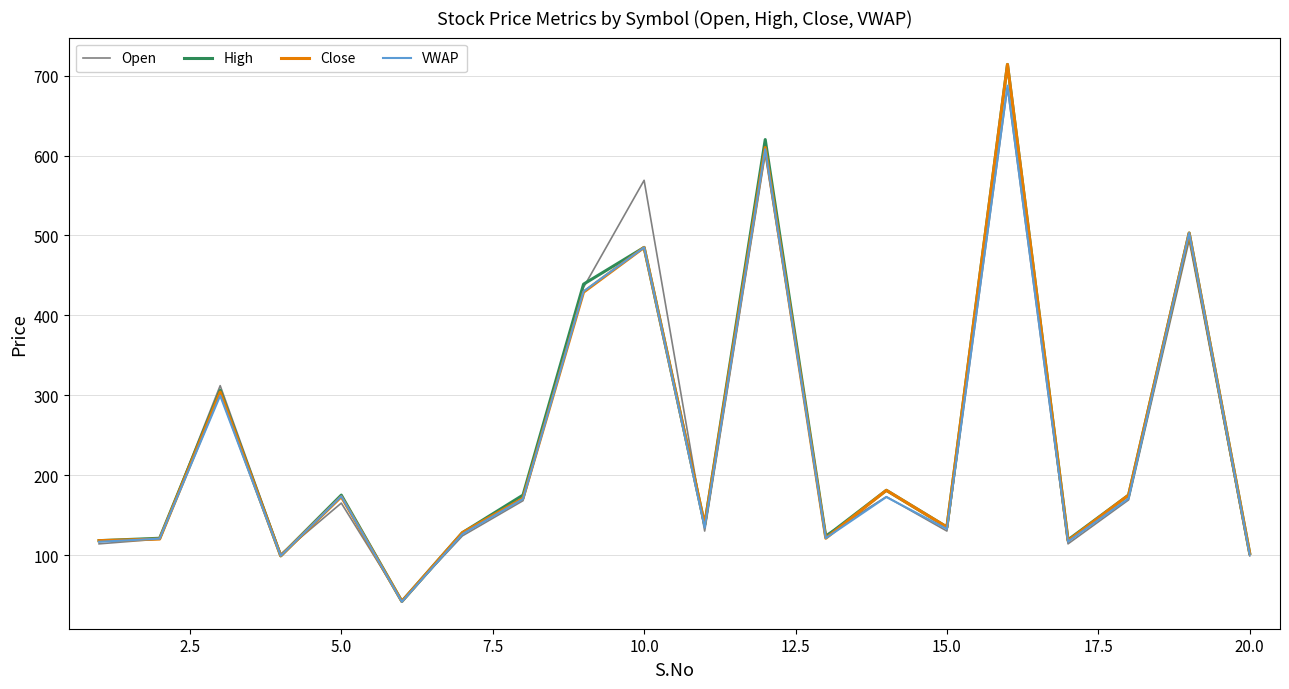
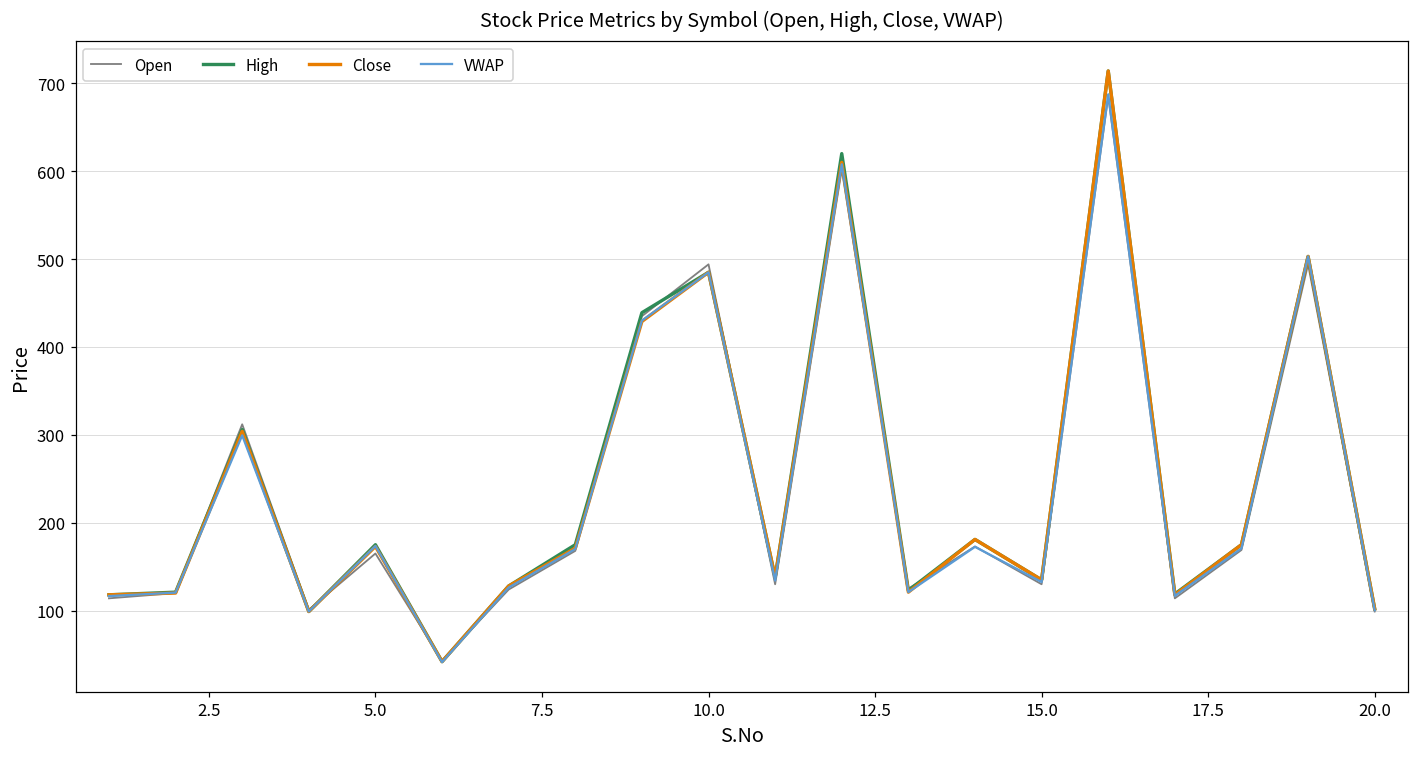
  {
    "Open": {
      "5.0": 170,
-     "10.0": 570
+     "10.0": 490
    }
  }
